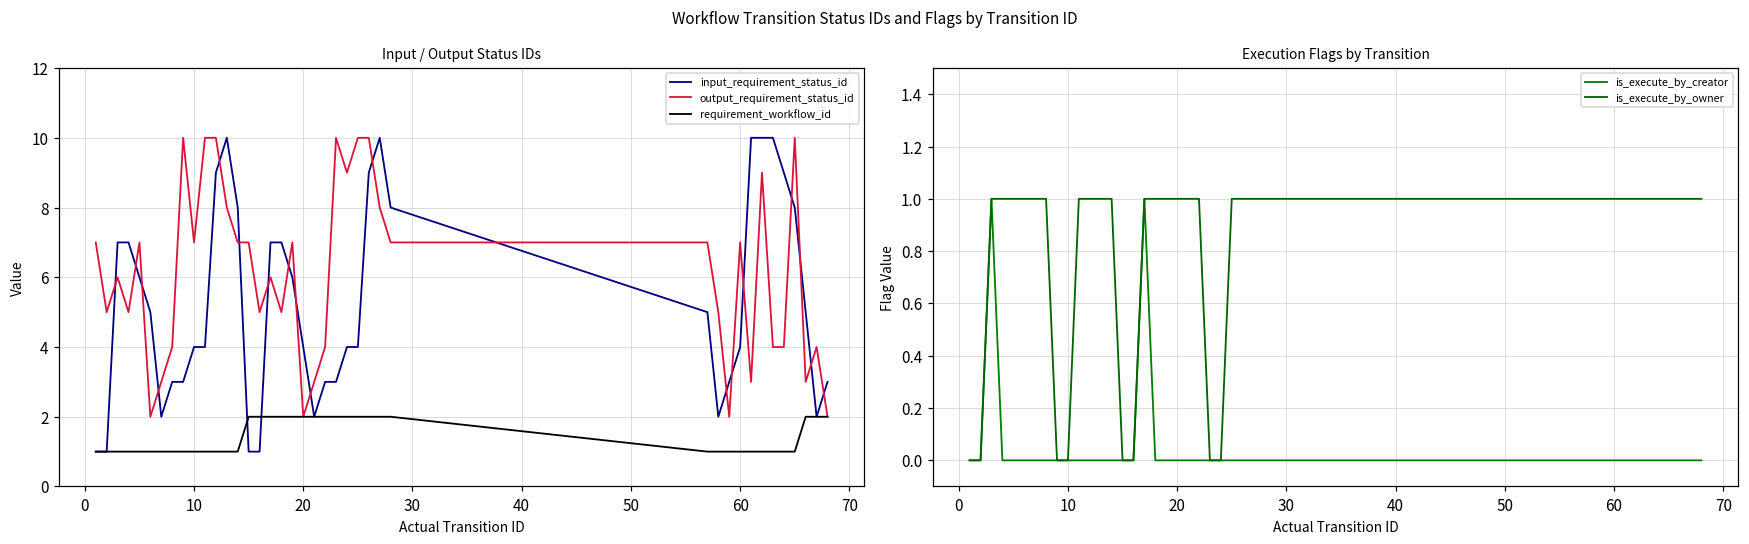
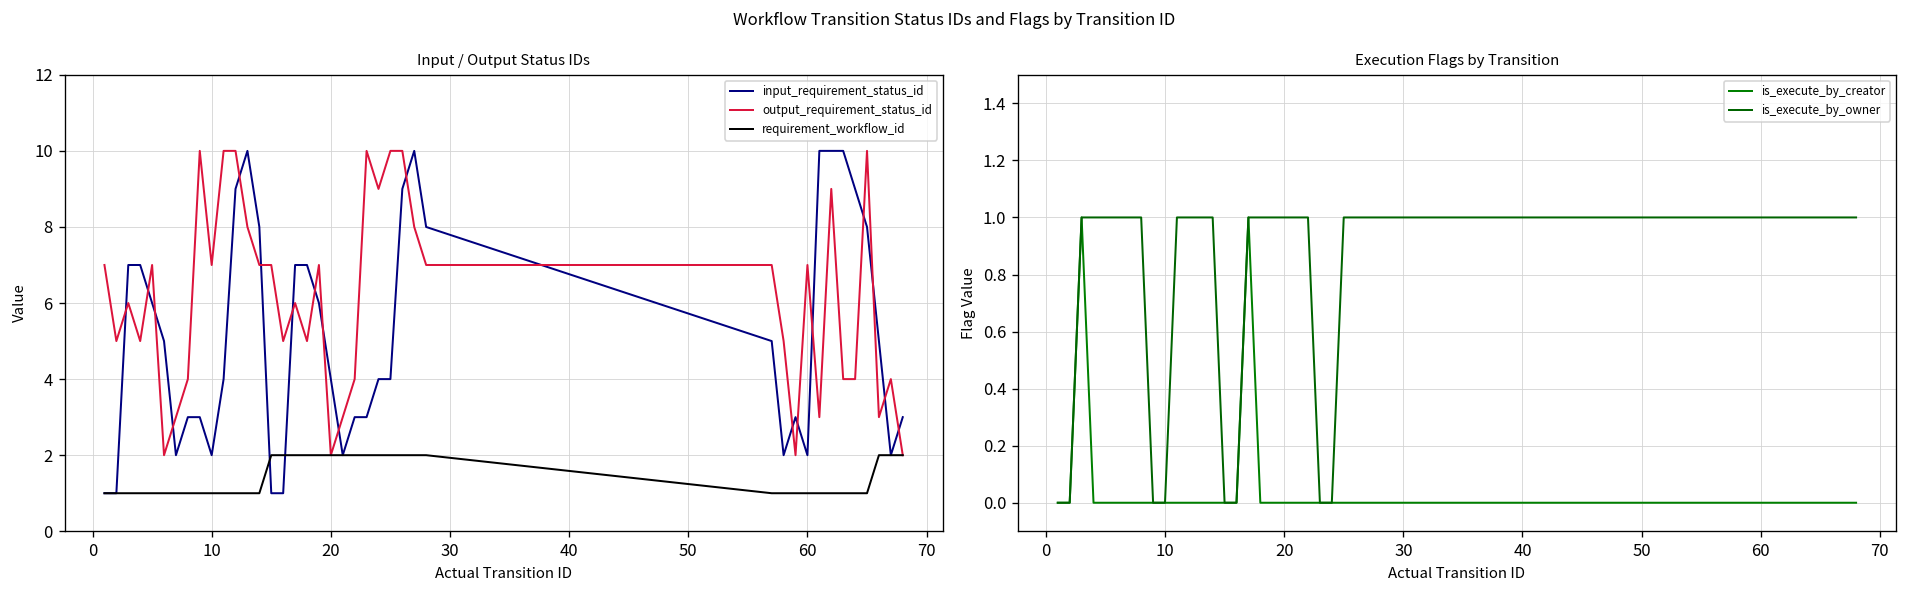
  {
    "Input / Output Status IDs": {
      "input_requirement_status_id": {
-       "10": 4,
+       "10": 2,
        "20": 4,
-       "60": 4
+       "60": 2
      },
      "output_requirement_status_id": {
        "10": 7,
        "60": 7
      },
      "requirement_workflow_id": {
        "10": 1,
        "60": 1
      }
    }
  }
